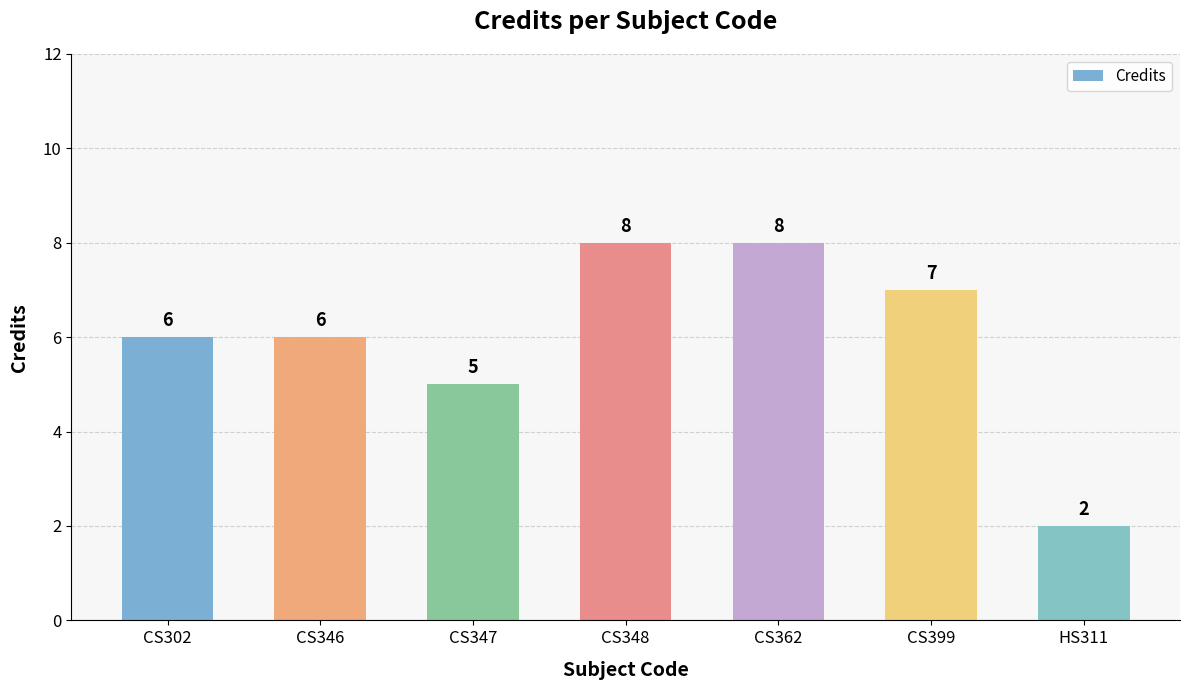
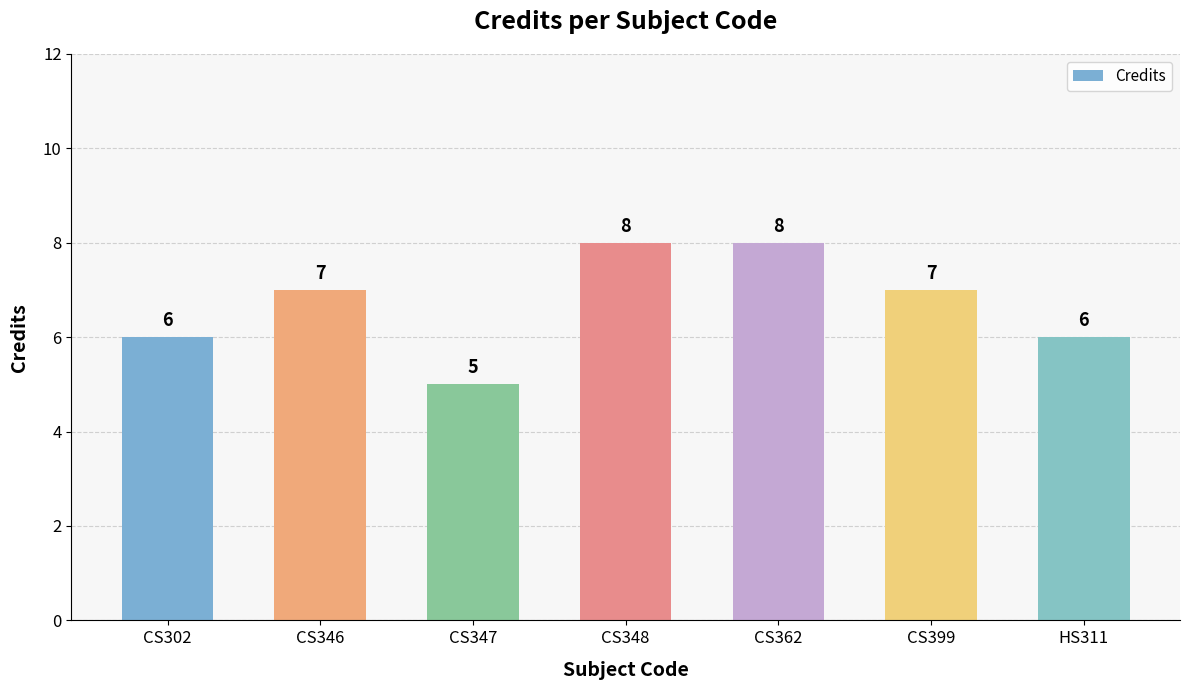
  {
    "CS302": 6,
-   "CS346": 6,
+   "CS346": 7,
    "CS347": 5,
    "CS348": 8,
    "CS362": 8,
    "CS399": 7,
-   "HS311": 2
+   "HS311": 6
  }
